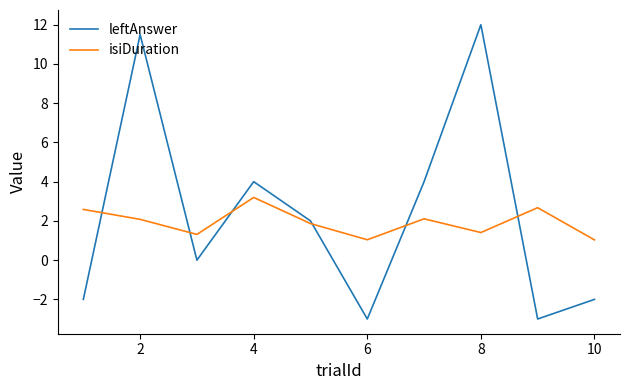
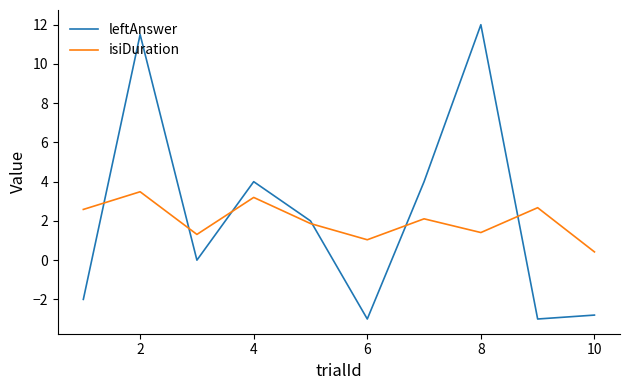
  {
    "leftAnswer": {
      "2": 11.5,
      "4": 4.0,
      "6": -3.0,
      "8": 12.0,
-     "10": -2.0
+     "10": -2.8
    },
    "isiDuration": {
-     "2": 2.1,
+     "2": 3.5,
      "4": 3.2,
      "6": 1.0,
      "8": 1.4,
-     "10": 1.0
+     "10": 0.4
    }
  }
